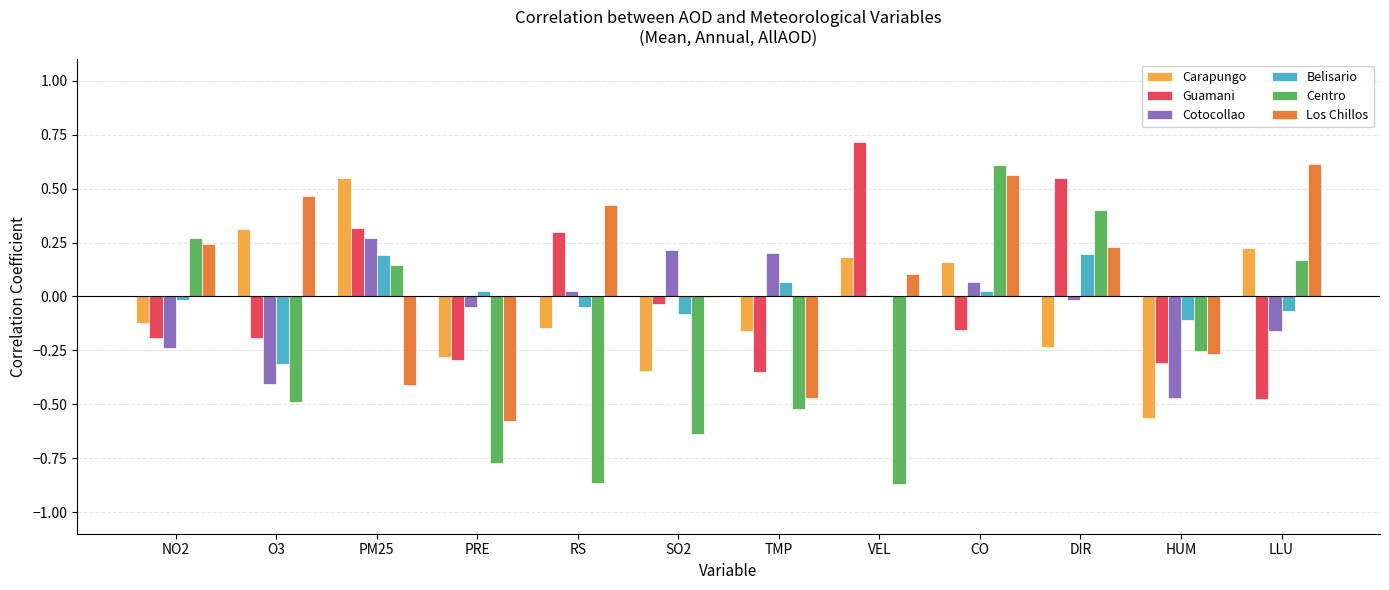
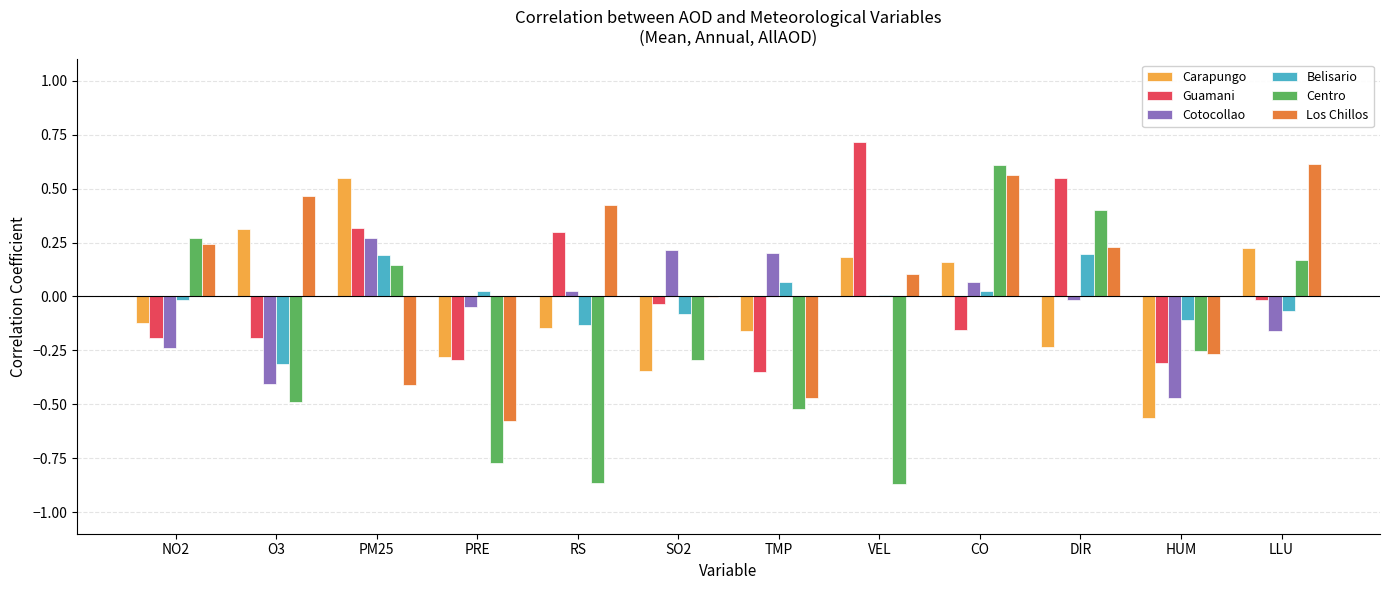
  {
    "Guamani": {
      "NO2": -0.19,
      "O3": -0.19,
      "PM25": 0.32,
      "PRE": -0.29,
      "RS": 0.30,
      "SO2": -0.03,
      "TMP": -0.35,
      "VEL": 0.72,
      "CO": -0.15,
      "DIR": 0.55,
      "HUM": -0.31,
-     "LLU": -0.48
+     "LLU": -0.01
    },
    "Cotocollao": {
      "NO2": -0.24,
      "O3": -0.41,
      "PM25": 0.27,
      "PRE": -0.05,
      "RS": 0.03,
      "SO2": 0.22,
      "TMP": 0.20,
      "CO": 0.07,
      "DIR": -0.02,
      "HUM": -0.47,
      "LLU": -0.16
    },
    "Belisario": {
      "NO2": -0.02,
      "O3": -0.31,
      "PM25": 0.19,
      "PRE": 0.02,
-     "RS": -0.05,
+     "RS": -0.13,
      "SO2": -0.08,
      "TMP": 0.07,
      "CO": 0.03,
      "DIR": 0.20,
      "HUM": -0.11,
      "LLU": -0.07
    },
    "Centro": {
      "NO2": 0.27,
      "O3": -0.49,
      "PM25": 0.14,
      "PRE": -0.77,
      "RS": -0.86,
-     "SO2": -0.64,
+     "SO2": -0.29,
      "TMP": -0.52,
      "VEL": -0.87,
      "CO": 0.61,
      "DIR": 0.40,
      "HUM": -0.25,
      "LLU": 0.17
    }
  }
